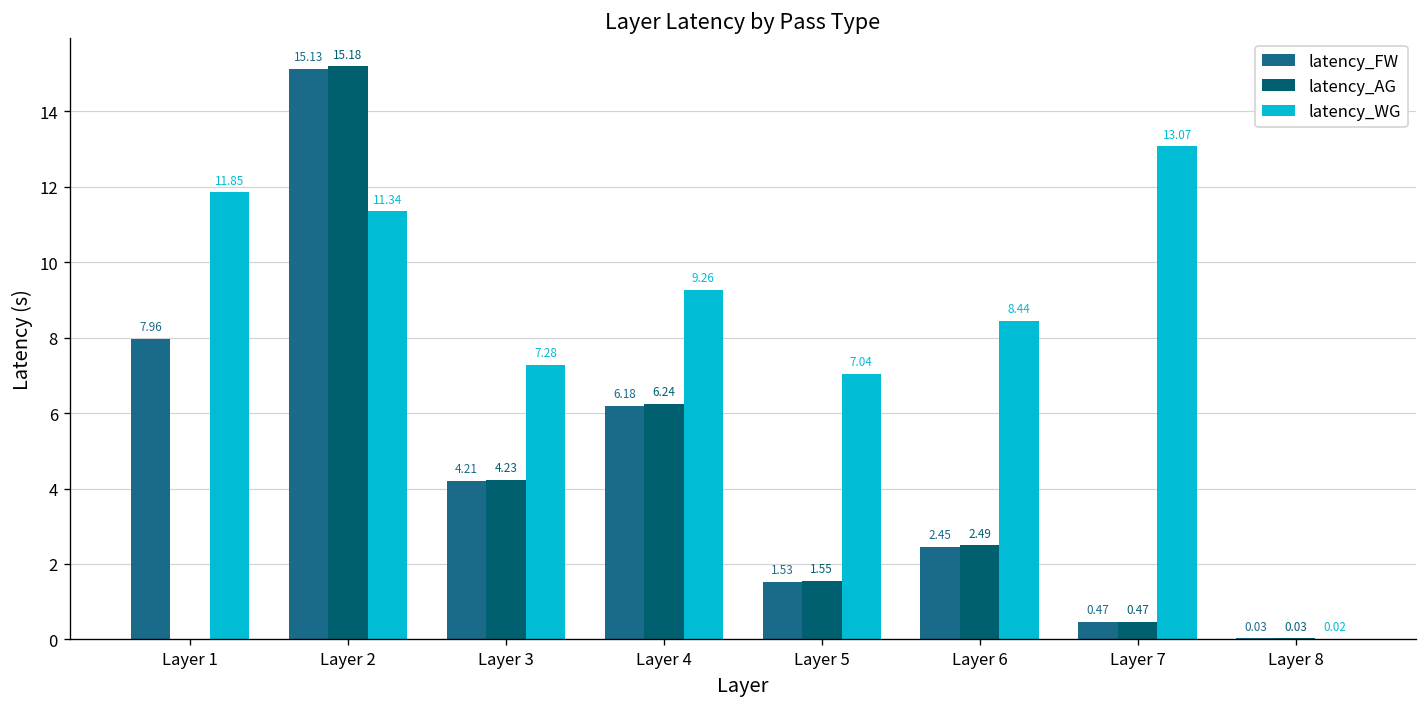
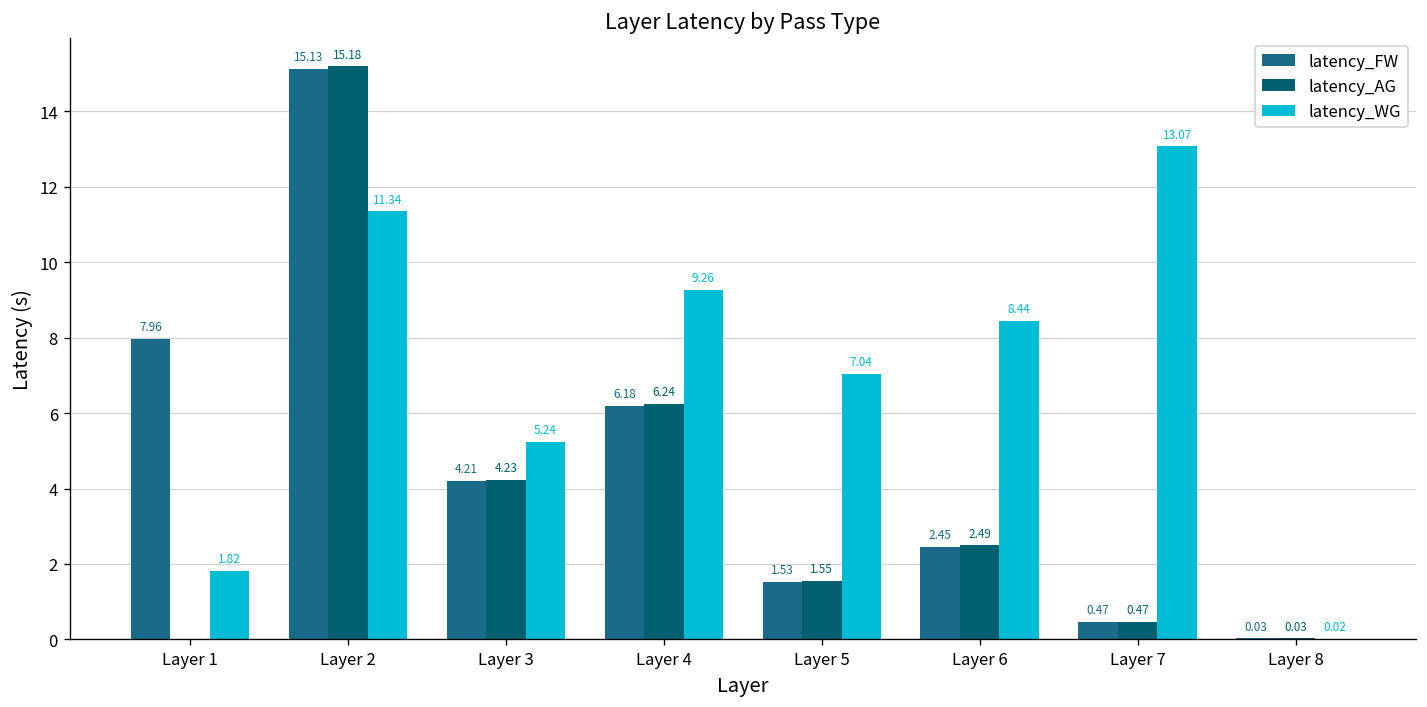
  {
    "latency_WG": {
-     "Layer 1": 11.85,
+     "Layer 1": 1.82,
      "Layer 2": 11.34,
-     "Layer 3": 7.28,
+     "Layer 3": 5.24,
      "Layer 4": 9.26,
      "Layer 5": 7.04,
      "Layer 6": 8.44,
      "Layer 7": 13.07,
      "Layer 8": 0.02
    }
  }
